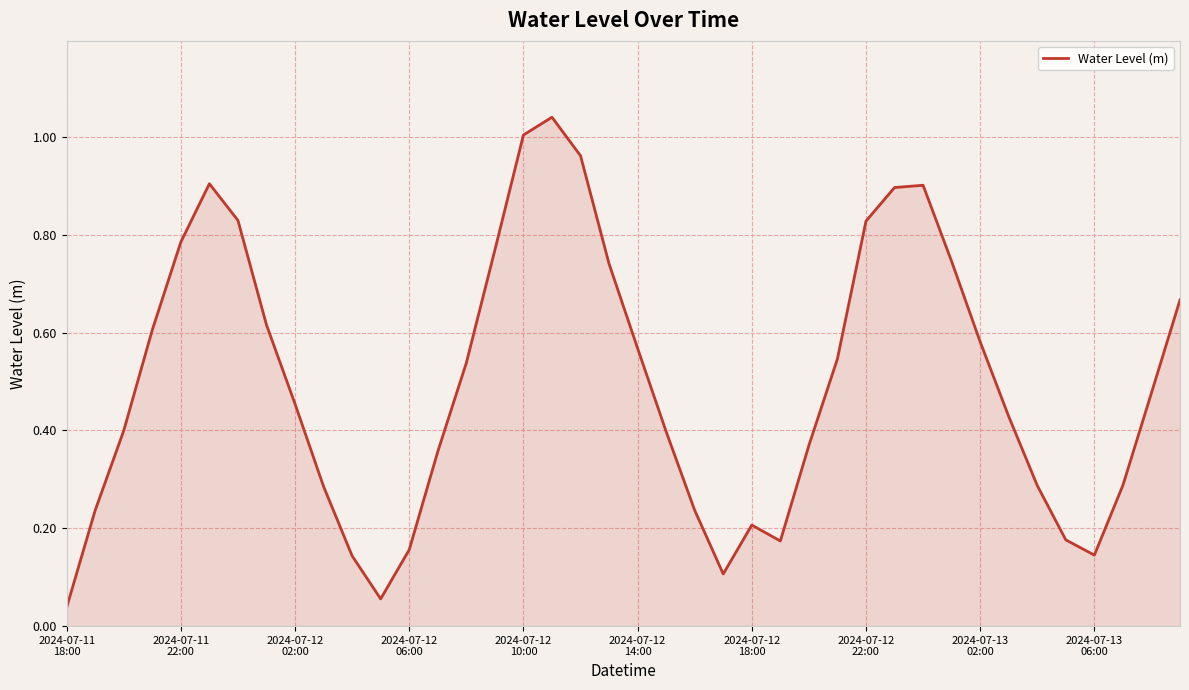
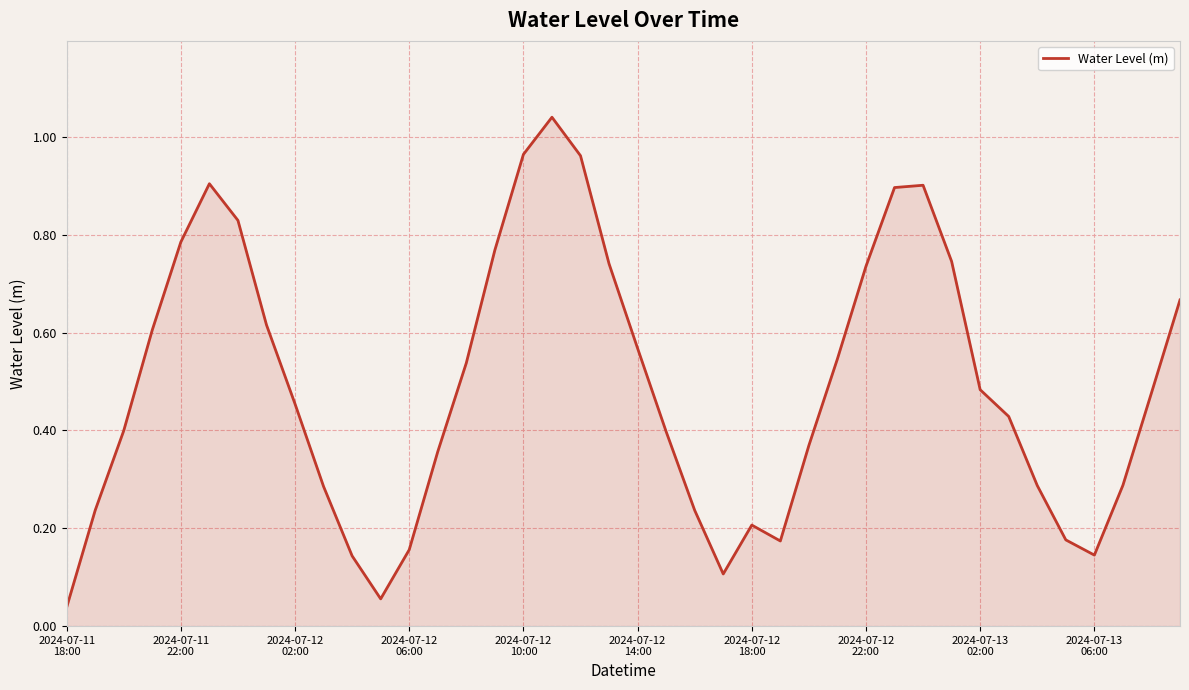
  {
    "2024-07-11 18:00": 0.04,
    "2024-07-11 22:00": 0.79,
    "2024-07-12 02:00": 0.45,
    "2024-07-12 06:00": 0.16,
-   "2024-07-12 10:00": 1.00,
+   "2024-07-12 10:00": 0.96,
    "2024-07-12 14:00": 0.57,
    "2024-07-12 18:00": 0.21,
-   "2024-07-12 22:00": 0.83,
-   "2024-07-13 02:00": 0.58,
+   "2024-07-12 22:00": 0.74,
+   "2024-07-13 02:00": 0.48,
    "2024-07-13 06:00": 0.15
  }
